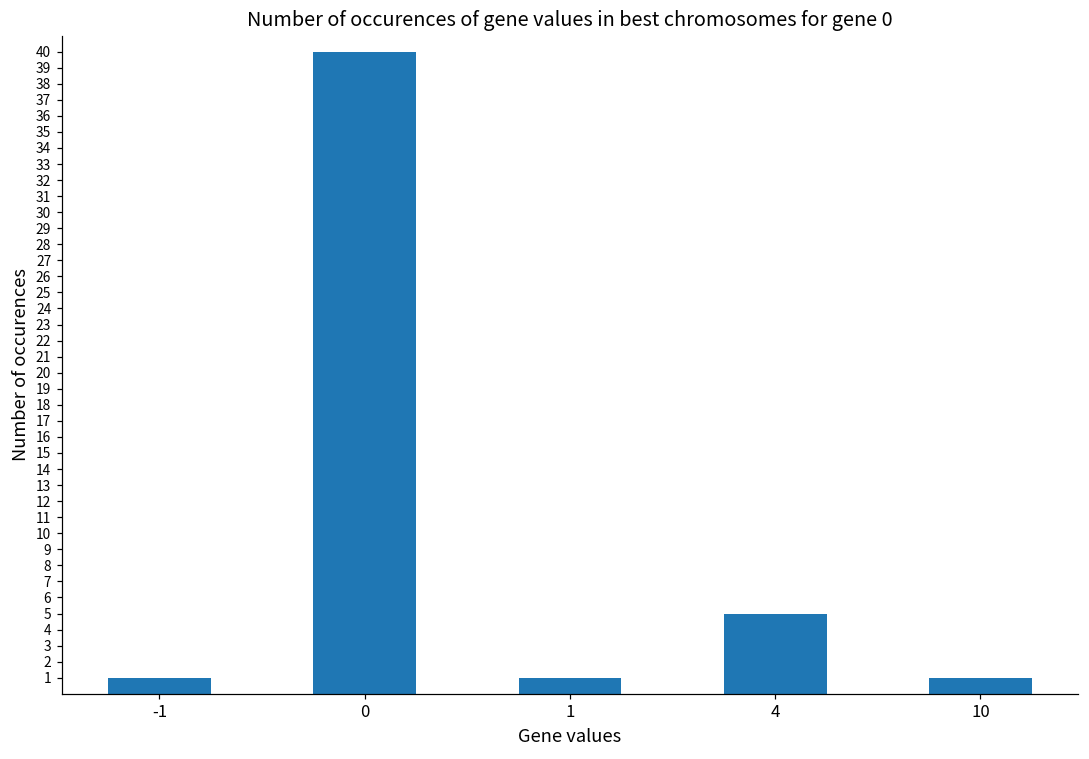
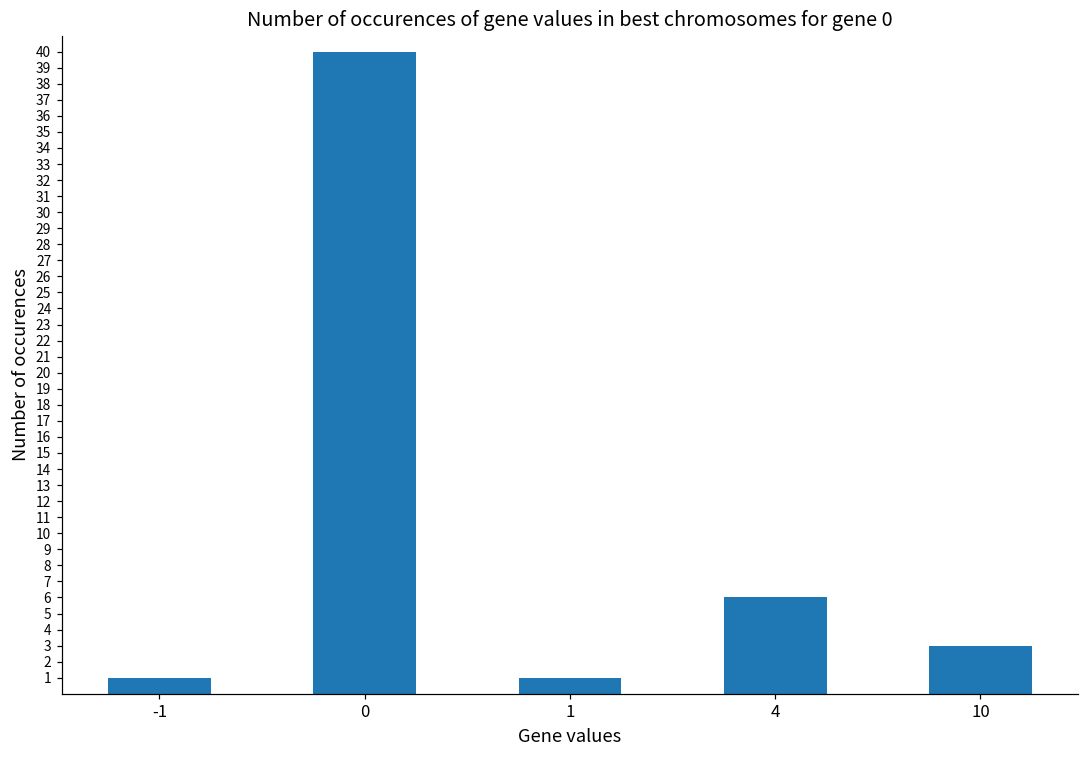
  {
    "-1": 1,
    "0": 40,
    "1": 1,
-   "4": 5,
-   "10": 1
+   "4": 6,
+   "10": 3
  }
